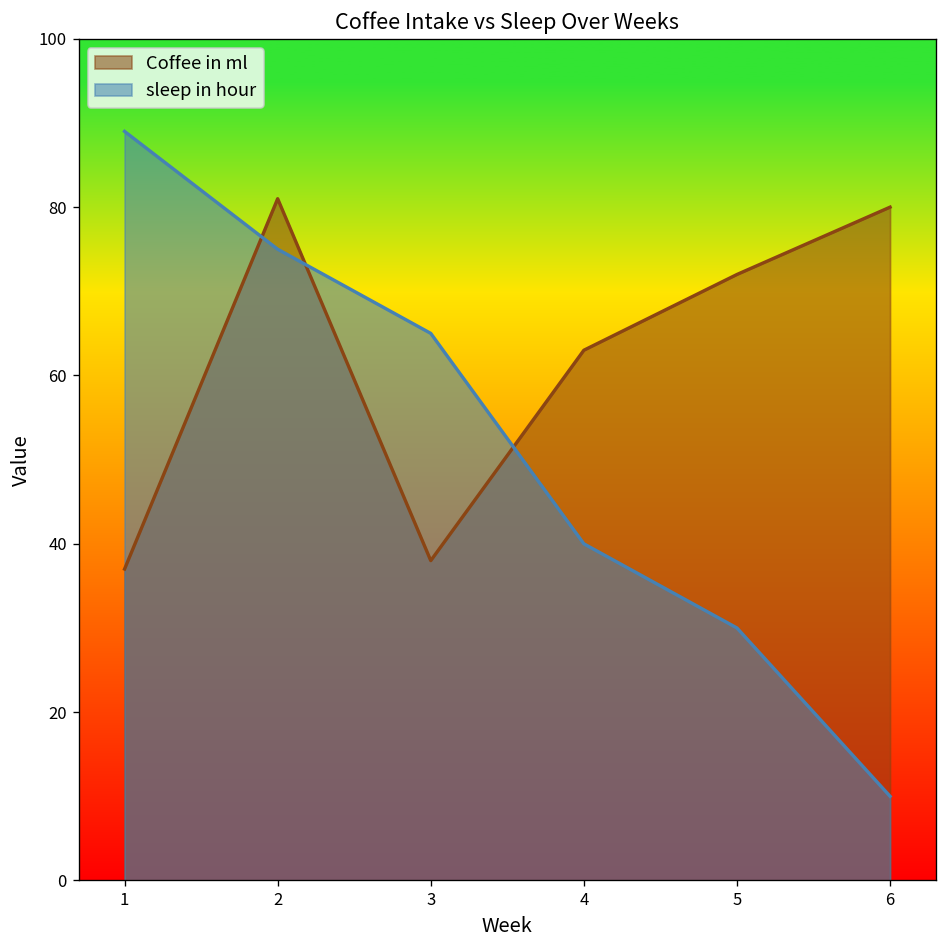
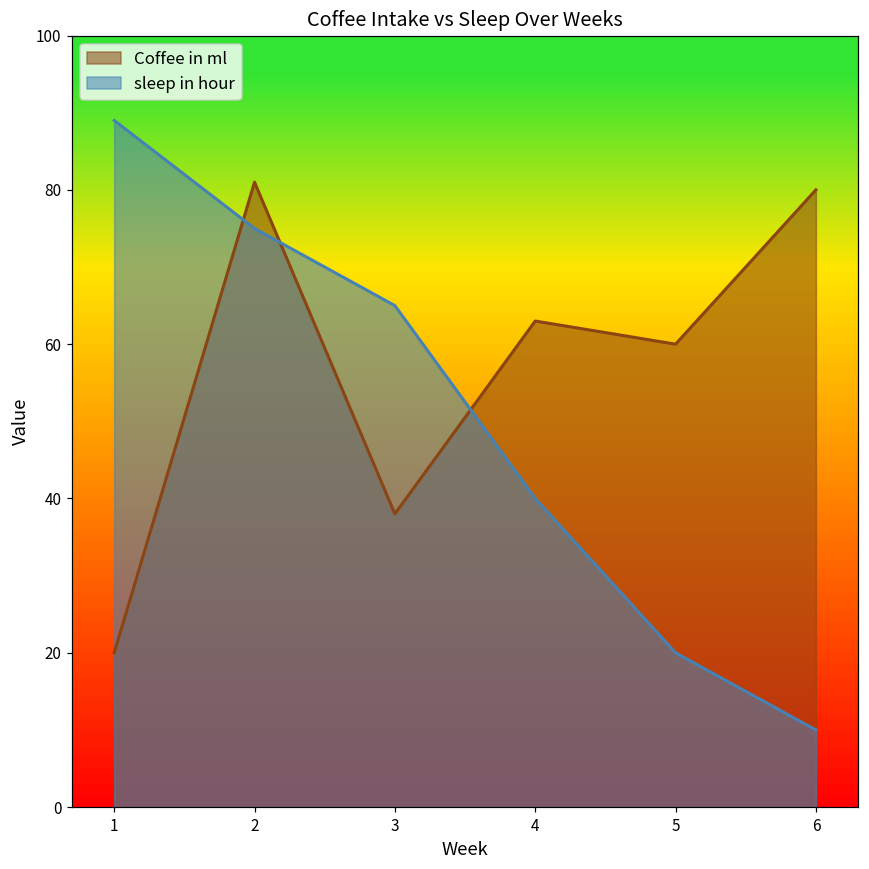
  {
    "Coffee in ml": {
-     "1": 37,
+     "1": 20,
      "2": 81,
      "3": 38,
      "4": 63,
-     "5": 72,
+     "5": 60,
      "6": 80
    },
    "sleep in hour": {
      "1": 89,
      "2": 75,
      "3": 65,
      "4": 40,
-     "5": 30,
+     "5": 20,
      "6": 10
    }
  }
